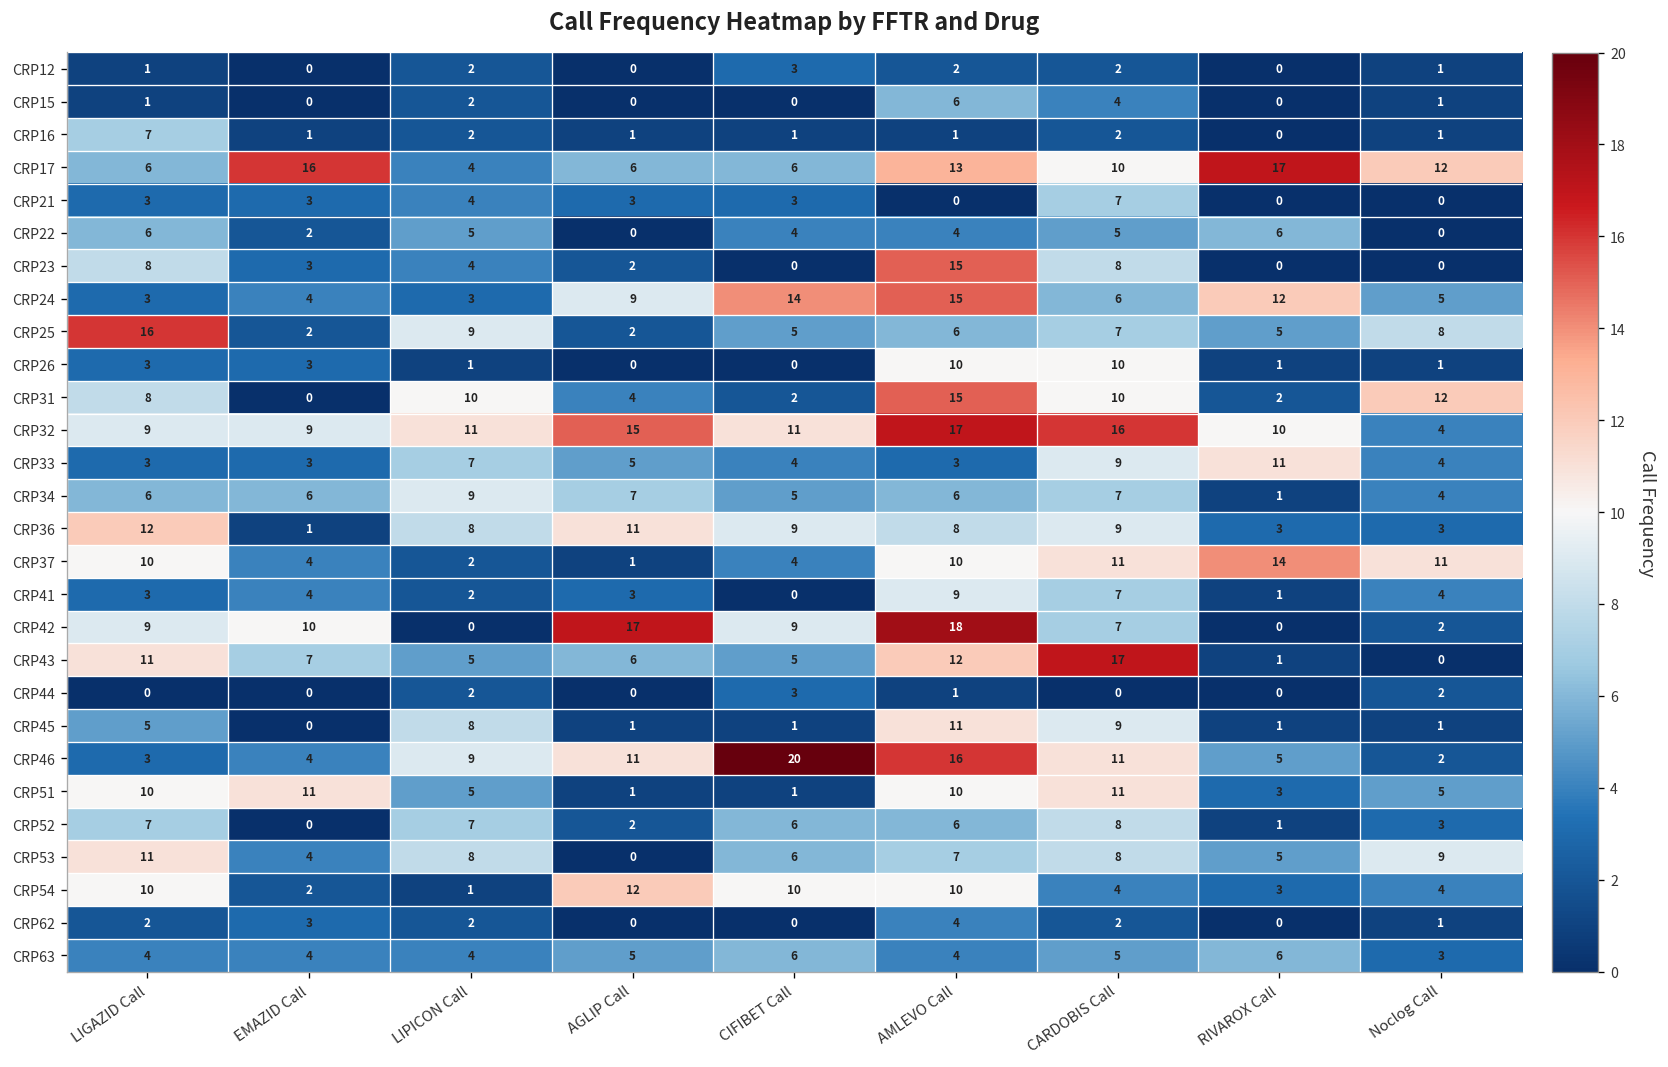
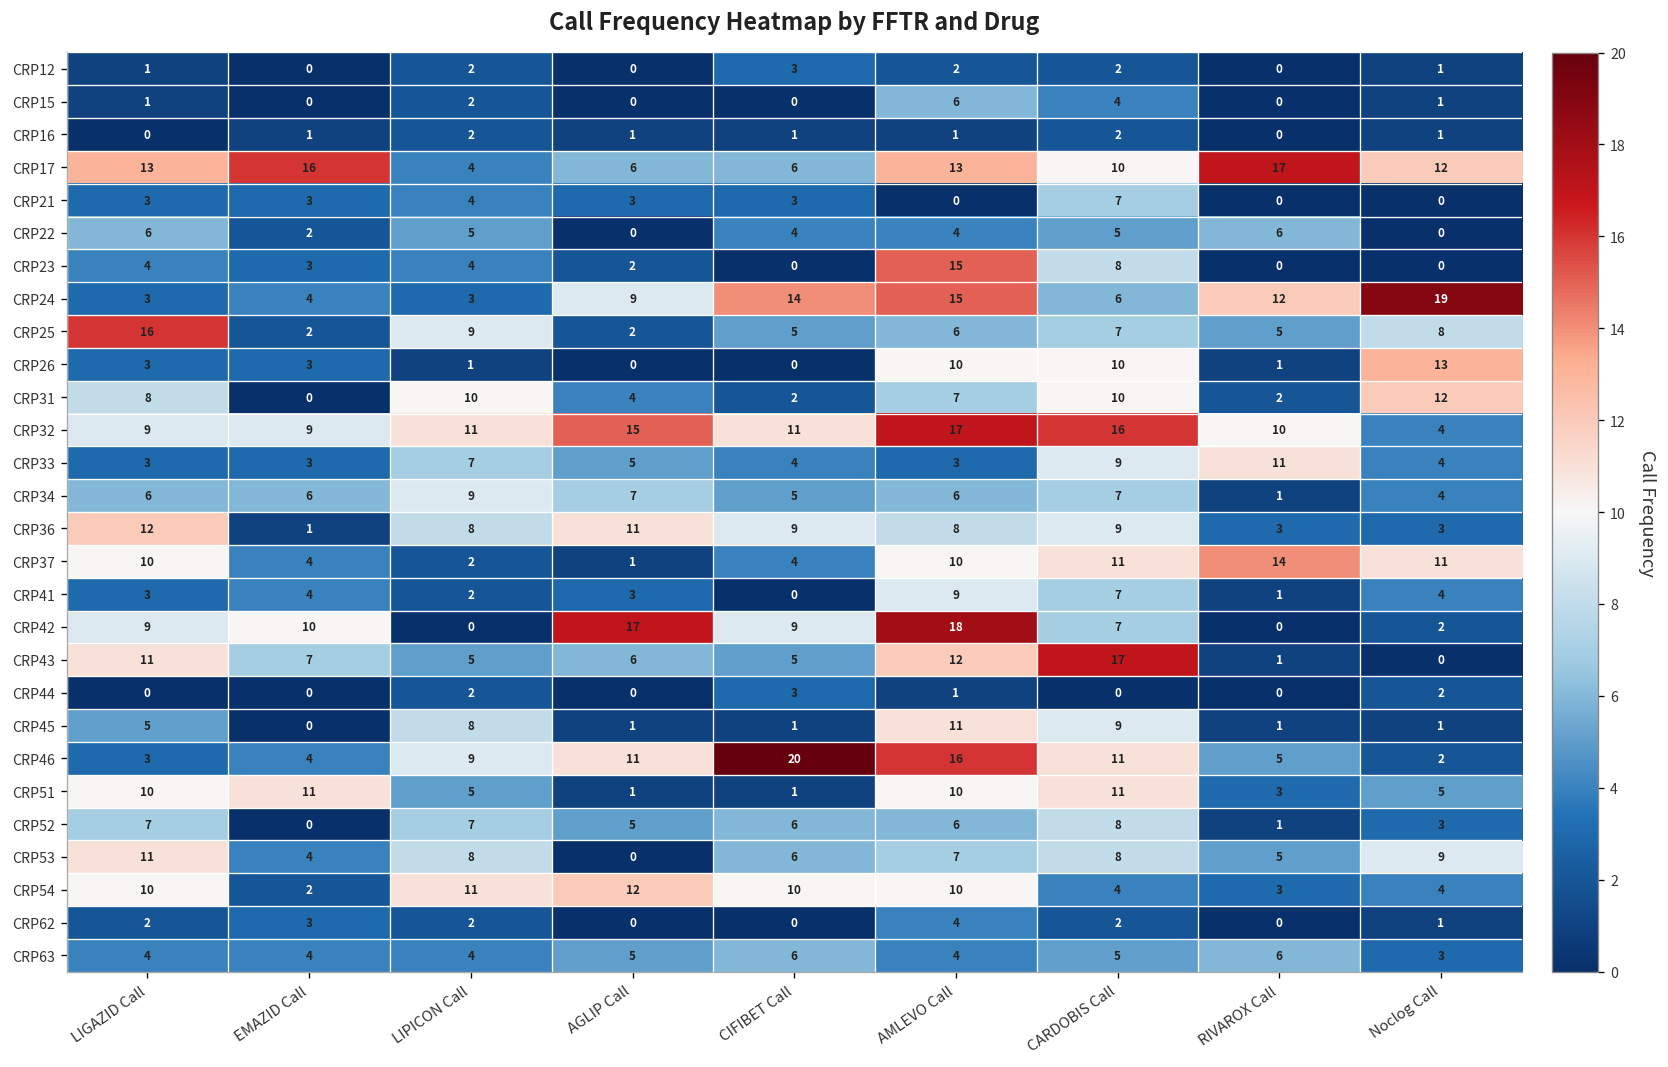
  {
    "CRP16": {
-     "LIGAZID Call": 7,
+     "LIGAZID Call": 0,
      "EMAZID Call": 1,
      "LIPICON Call": 2,
      "AGLIP Call": 1,
      "CIFIBET Call": 1,
      "AMLEVO Call": 1,
      "CARDOBIS Call": 2,
      "RIVAROX Call": 0,
      "Noclog Call": 1
    },
    "CRP17": {
-     "LIGAZID Call": 6,
+     "LIGAZID Call": 13,
      "EMAZID Call": 16,
      "LIPICON Call": 4,
      "AGLIP Call": 6,
      "CIFIBET Call": 6,
      "AMLEVO Call": 13,
      "CARDOBIS Call": 10,
      "RIVAROX Call": 17,
      "Noclog Call": 12
    },
    "CRP23": {
-     "LIGAZID Call": 8,
+     "LIGAZID Call": 4,
      "EMAZID Call": 3,
      "LIPICON Call": 4,
      "AGLIP Call": 2,
      "CIFIBET Call": 0,
      "AMLEVO Call": 15,
      "CARDOBIS Call": 8,
      "RIVAROX Call": 0,
      "Noclog Call": 0
    },
    "CRP24": {
      "LIGAZID Call": 3,
      "EMAZID Call": 4,
      "LIPICON Call": 3,
      "AGLIP Call": 9,
      "CIFIBET Call": 14,
      "AMLEVO Call": 15,
      "CARDOBIS Call": 6,
      "RIVAROX Call": 12,
-     "Noclog Call": 5
+     "Noclog Call": 19
    },
    "CRP26": {
      "LIGAZID Call": 3,
      "EMAZID Call": 3,
      "LIPICON Call": 1,
      "AGLIP Call": 0,
      "CIFIBET Call": 0,
      "AMLEVO Call": 10,
      "CARDOBIS Call": 10,
      "RIVAROX Call": 1,
-     "Noclog Call": 1
+     "Noclog Call": 13
    },
    "CRP31": {
      "LIGAZID Call": 8,
      "EMAZID Call": 0,
      "LIPICON Call": 10,
      "AGLIP Call": 4,
      "CIFIBET Call": 2,
-     "AMLEVO Call": 15,
+     "AMLEVO Call": 7,
      "CARDOBIS Call": 10,
      "RIVAROX Call": 2,
      "Noclog Call": 12
    },
    "CRP52": {
      "LIGAZID Call": 7,
      "EMAZID Call": 0,
      "LIPICON Call": 7,
-     "AGLIP Call": 2,
+     "AGLIP Call": 5,
      "CIFIBET Call": 6,
      "AMLEVO Call": 6,
      "CARDOBIS Call": 8,
      "RIVAROX Call": 1,
      "Noclog Call": 3
    },
    "CRP54": {
      "LIGAZID Call": 10,
      "EMAZID Call": 2,
-     "LIPICON Call": 1,
+     "LIPICON Call": 11,
      "AGLIP Call": 12,
      "CIFIBET Call": 10,
      "AMLEVO Call": 10,
      "CARDOBIS Call": 4,
      "RIVAROX Call": 3,
      "Noclog Call": 4
    }
  }
